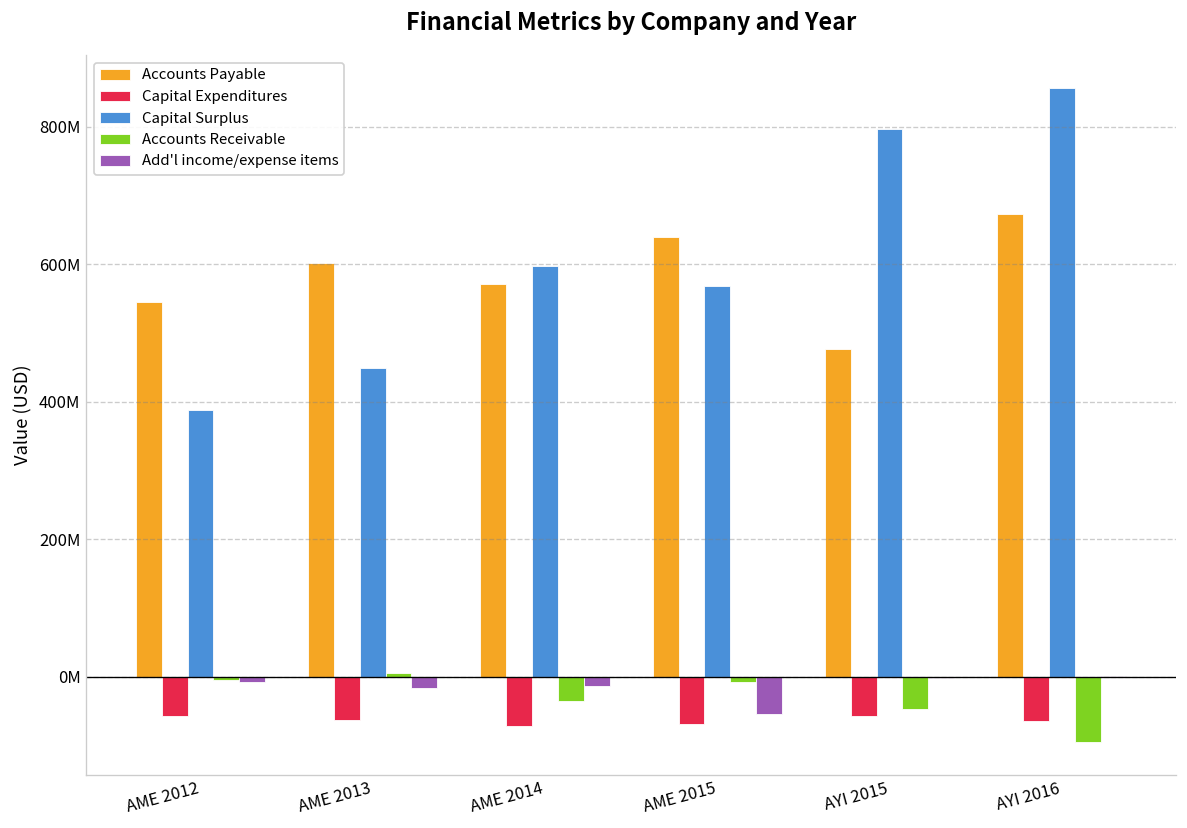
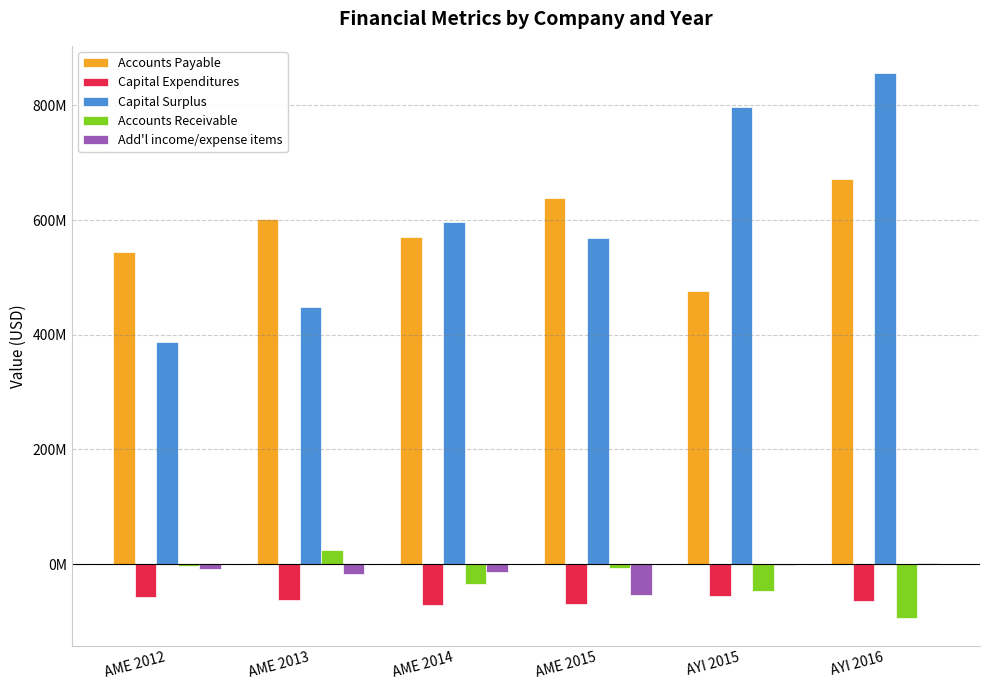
  {
    "Accounts Payable": {
      "AME 2012": 540000000,
      "AME 2013": 600000000,
      "AME 2014": 570000000,
      "AME 2015": 640000000,
      "AYI 2015": 480000000,
      "AYI 2016": 670000000
    },
    "Capital Expenditures": {
      "AME 2012": -60000000,
      "AME 2013": -60000000,
      "AME 2014": -70000000,
      "AME 2015": -70000000,
      "AYI 2015": -60000000,
      "AYI 2016": -60000000
    },
    "Capital Surplus": {
      "AME 2012": 390000000,
      "AME 2013": 450000000,
      "AME 2014": 600000000,
      "AME 2015": 570000000,
      "AYI 2015": 800000000,
      "AYI 2016": 860000000
    },
    "Accounts Receivable": {
-     "AME 2013": 10000000,
+     "AME 2013": 20000000,
      "AME 2014": -40000000,
      "AME 2015": -10000000,
      "AYI 2015": -50000000,
      "AYI 2016": -90000000
    },
    "Add'l income/expense items": {
      "AME 2012": -10000000,
      "AME 2013": -20000000,
      "AME 2014": -10000000,
      "AME 2015": -50000000
    }
  }
